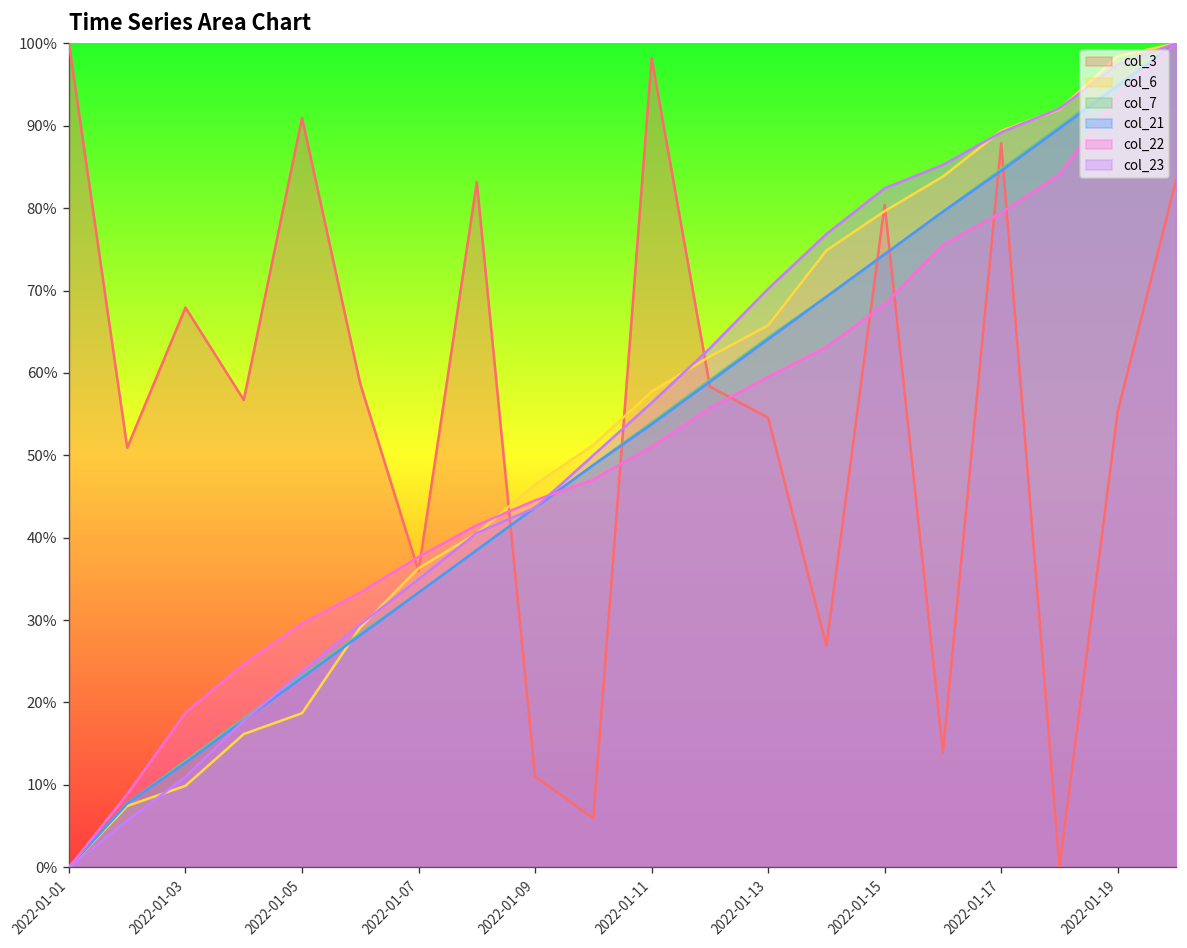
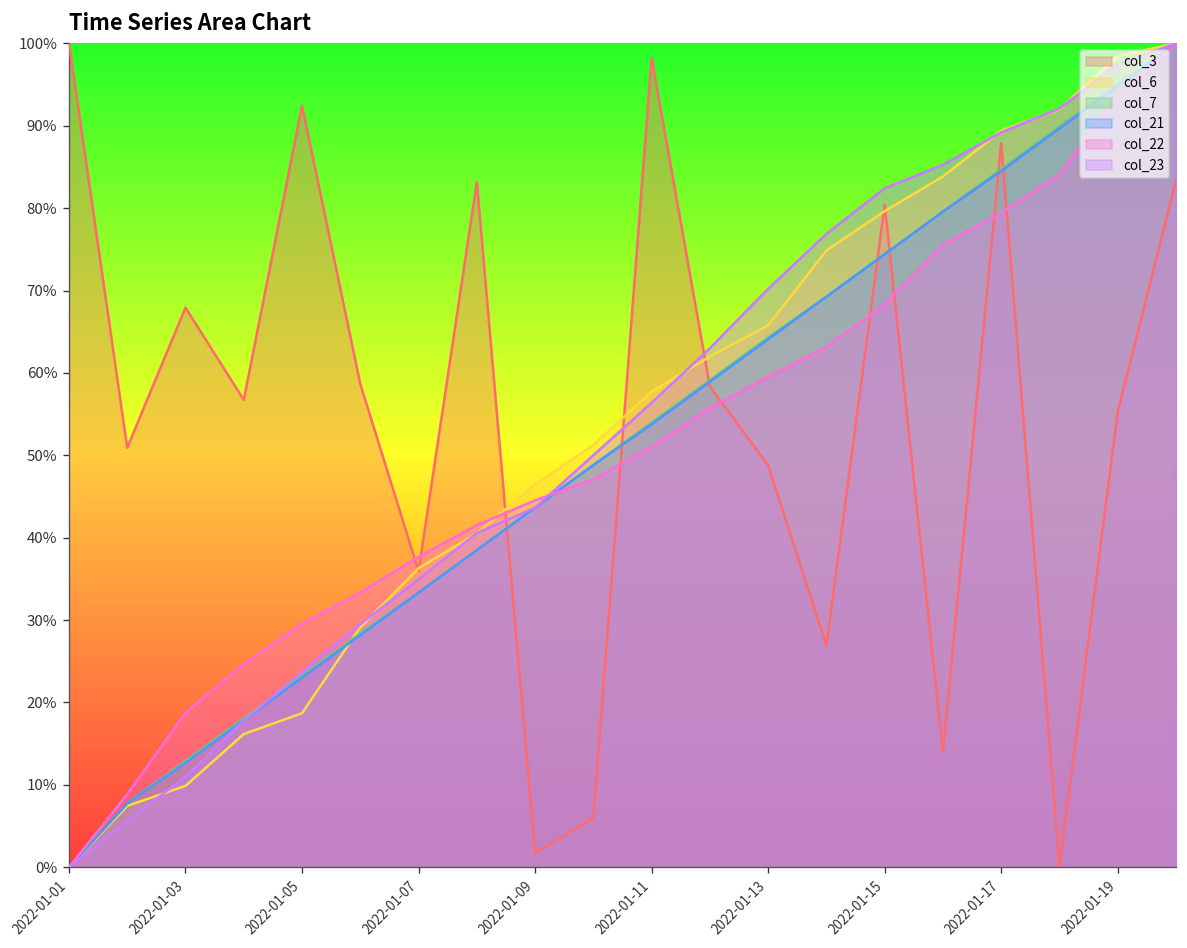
  {
    "col_3": {
      "2022-01-01": "100%",
      "2022-01-03": "68%",
-     "2022-01-05": "91%",
-     "2022-01-09": "11%",
+     "2022-01-05": "92%",
+     "2022-01-09": "2%",
      "2022-01-11": "98%",
-     "2022-01-13": "55%",
+     "2022-01-13": "49%",
      "2022-01-15": "80%",
      "2022-01-17": "88%",
      "2022-01-19": "55%"
    },
    "col_6": {
      "2022-01-03": "10%",
      "2022-01-05": "19%",
      "2022-01-09": "46%",
      "2022-01-11": "58%",
      "2022-01-13": "66%",
      "2022-01-15": "80%"
    }
  }
